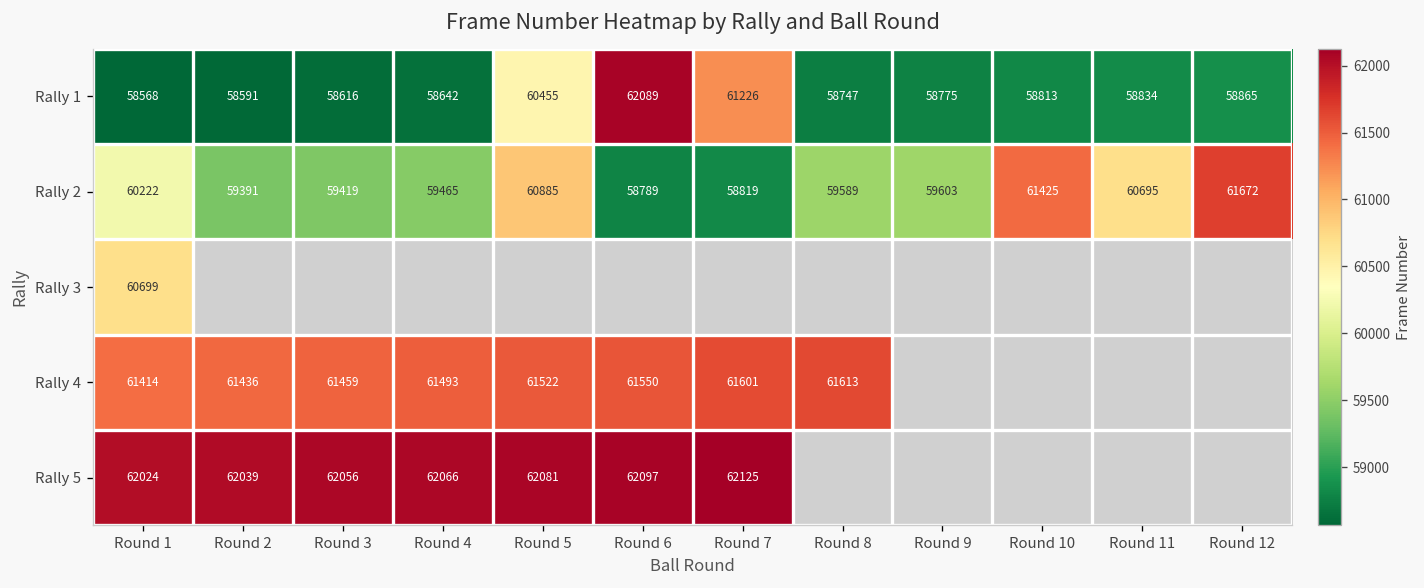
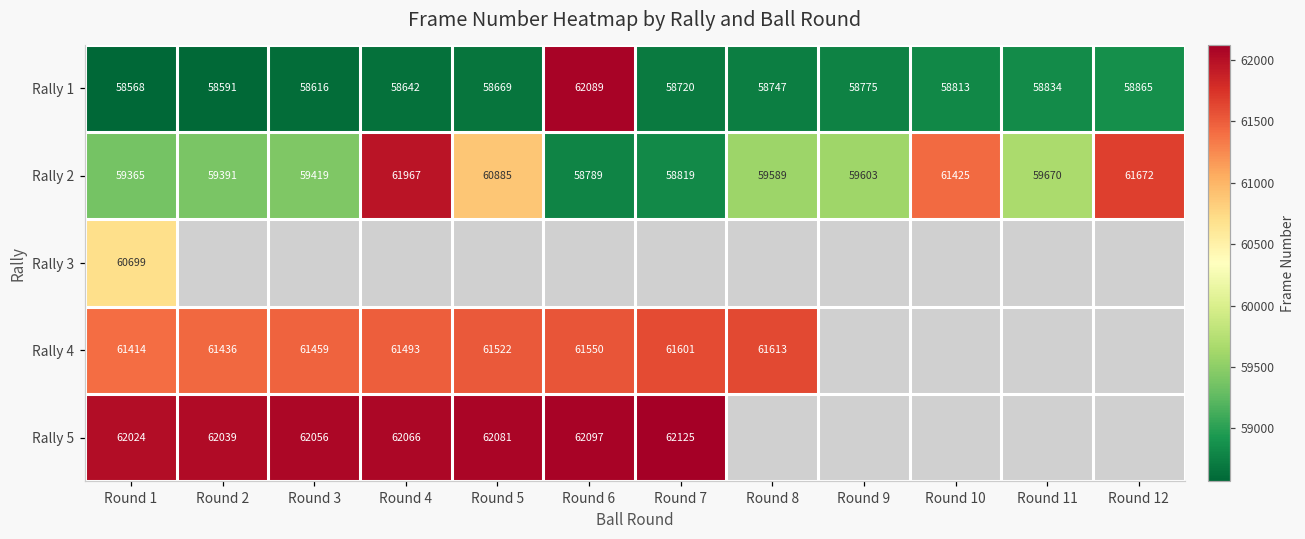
  {
    "Rally 1": {
      "Round 1": 58568,
      "Round 2": 58591,
      "Round 3": 58616,
      "Round 4": 58642,
-     "Round 5": 60455,
+     "Round 5": 58669,
      "Round 6": 62089,
-     "Round 7": 61226,
+     "Round 7": 58720,
      "Round 8": 58747,
      "Round 9": 58775,
      "Round 10": 58813,
      "Round 11": 58834,
      "Round 12": 58865
    },
    "Rally 2": {
-     "Round 1": 60222,
+     "Round 1": 59365,
      "Round 2": 59391,
      "Round 3": 59419,
-     "Round 4": 59465,
+     "Round 4": 61967,
      "Round 5": 60885,
      "Round 6": 58789,
      "Round 7": 58819,
      "Round 8": 59589,
      "Round 9": 59603,
      "Round 10": 61425,
-     "Round 11": 60695,
+     "Round 11": 59670,
      "Round 12": 61672
    },
    "Rally 3": {
      "Round 1": 60699
    },
    "Rally 4": {
      "Round 1": 61414,
      "Round 2": 61436,
      "Round 3": 61459,
      "Round 4": 61493,
      "Round 5": 61522,
      "Round 6": 61550,
      "Round 7": 61601,
      "Round 8": 61613
    },
    "Rally 5": {
      "Round 1": 62024,
      "Round 2": 62039,
      "Round 3": 62056,
      "Round 4": 62066,
      "Round 5": 62081,
      "Round 6": 62097,
      "Round 7": 62125
    }
  }
